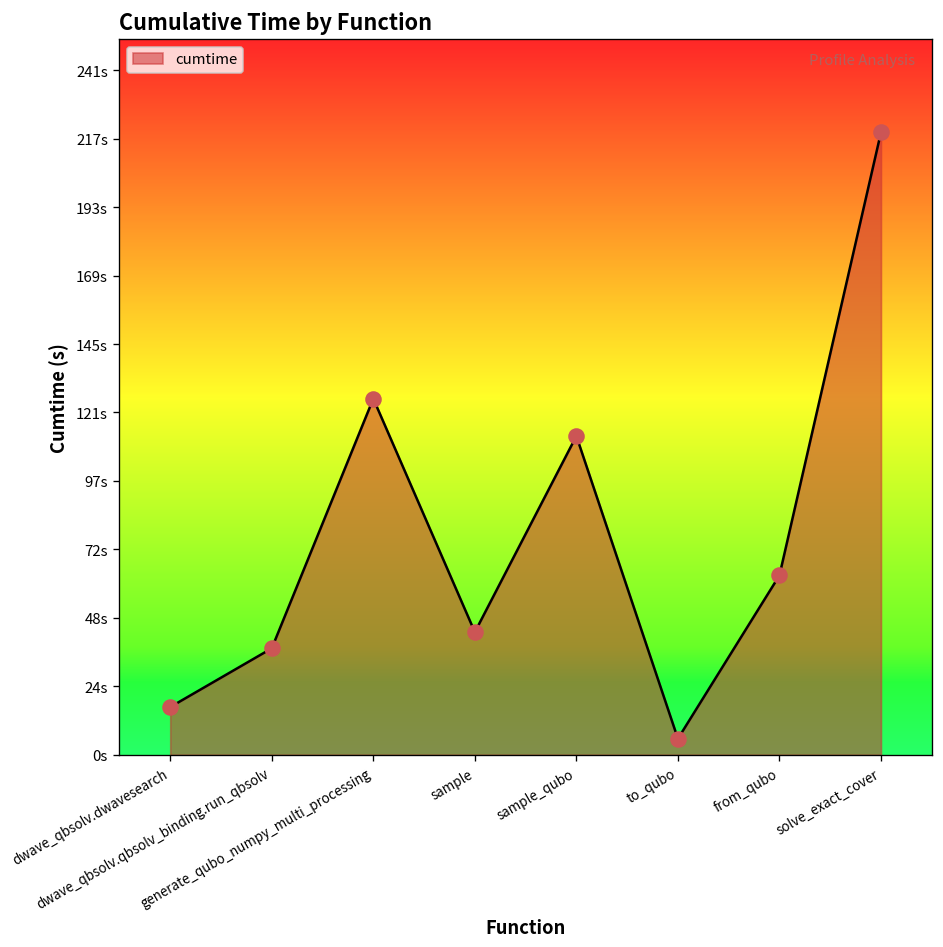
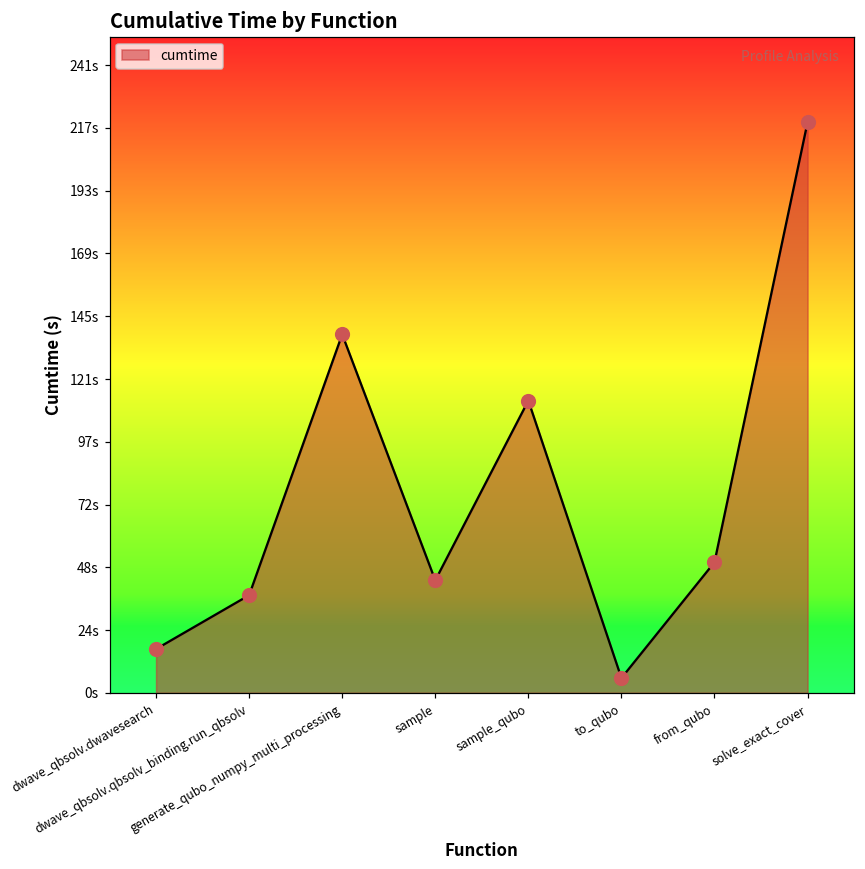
  {
    "dwave_qbsolv.dwavesearch": "17s",
    "dwave_qbsolv.qbsolv_binding.run_qbsolv": "38s",
-   "generate_qubo_numpy_multi_processing": "126s",
+   "generate_qubo_numpy_multi_processing": "138s",
    "sample": "43s",
    "sample_qubo": "112s",
    "to_qubo": "6s",
-   "from_qubo": "63s",
+   "from_qubo": "50s",
    "solve_exact_cover": "219s"
  }
